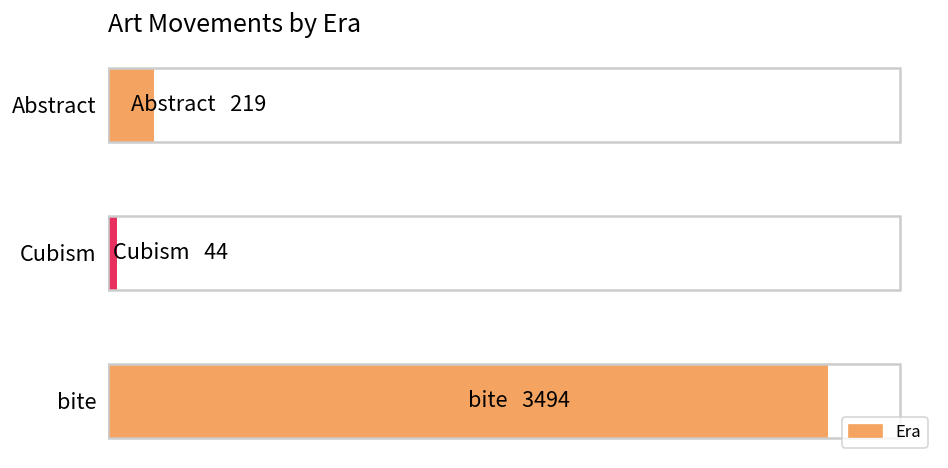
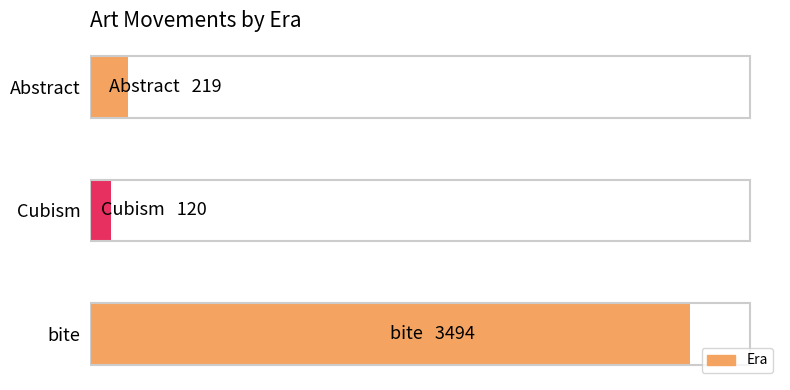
  {
    "Abstract": 219,
-   "Cubism": 44,
+   "Cubism": 120,
    "bite": 3494
  }
